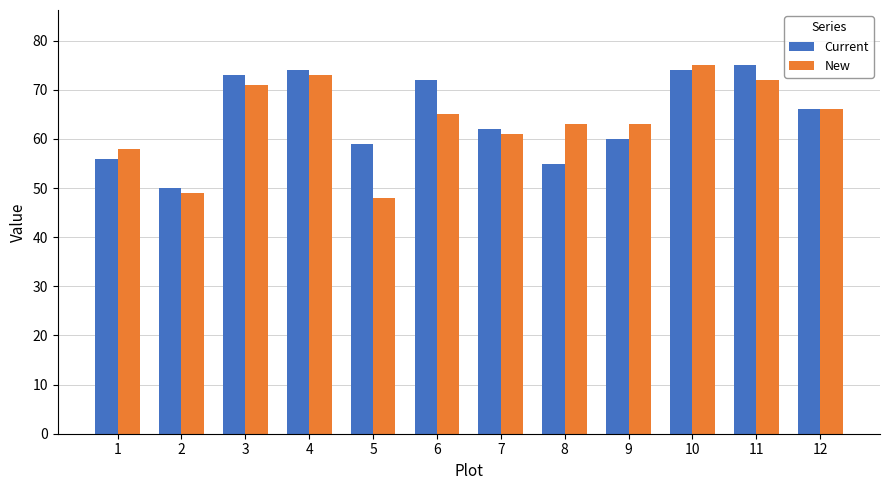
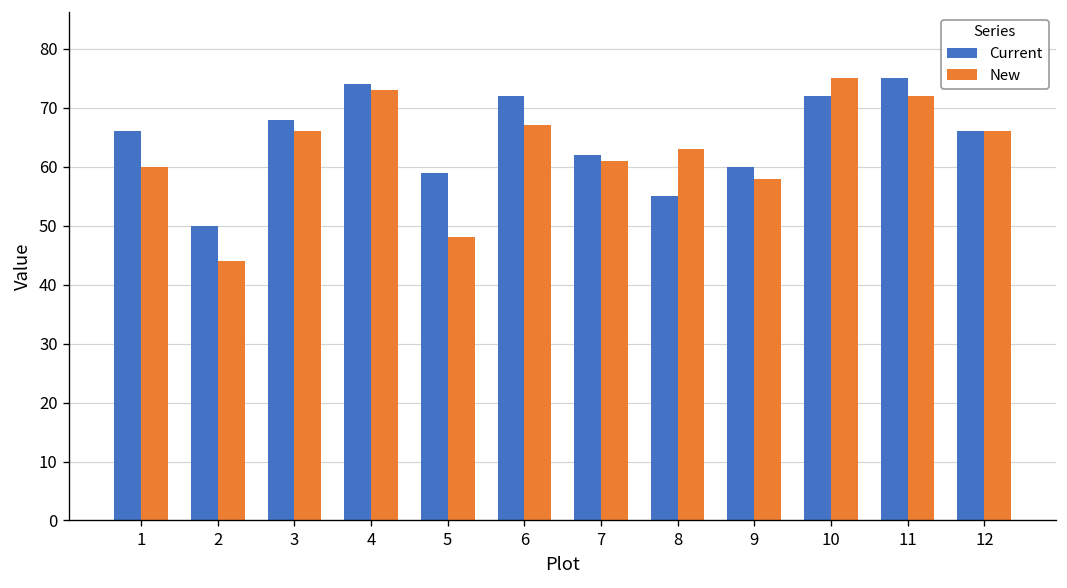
  {
    "Current": {
-     "1": 56,
+     "1": 66,
      "2": 50,
-     "3": 73,
+     "3": 68,
      "4": 74,
      "5": 59,
      "6": 72,
      "7": 62,
      "8": 55,
      "9": 60,
-     "10": 74,
+     "10": 72,
      "11": 75,
      "12": 66
    },
    "New": {
-     "1": 58,
-     "2": 49,
-     "3": 71,
+     "1": 60,
+     "2": 44,
+     "3": 66,
      "4": 73,
      "5": 48,
-     "6": 65,
+     "6": 67,
      "7": 61,
      "8": 63,
-     "9": 63,
+     "9": 58,
      "10": 75,
      "11": 72,
      "12": 66
    }
  }
